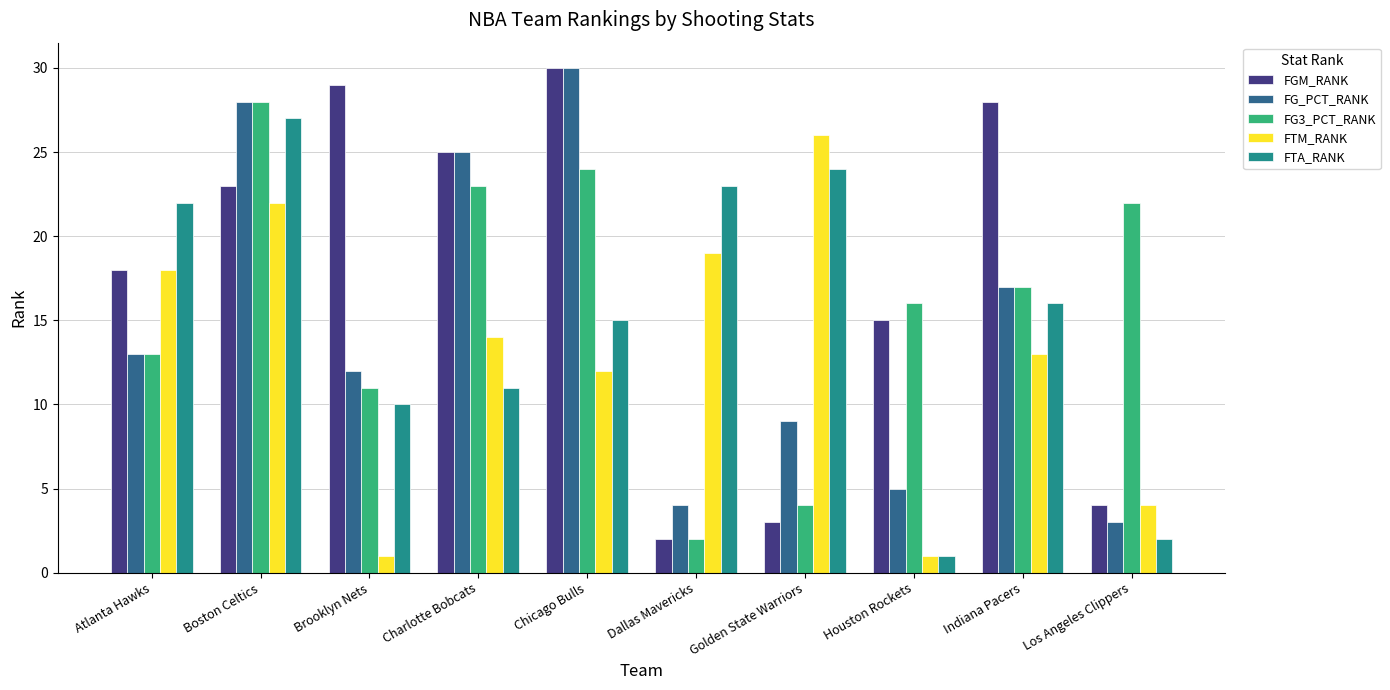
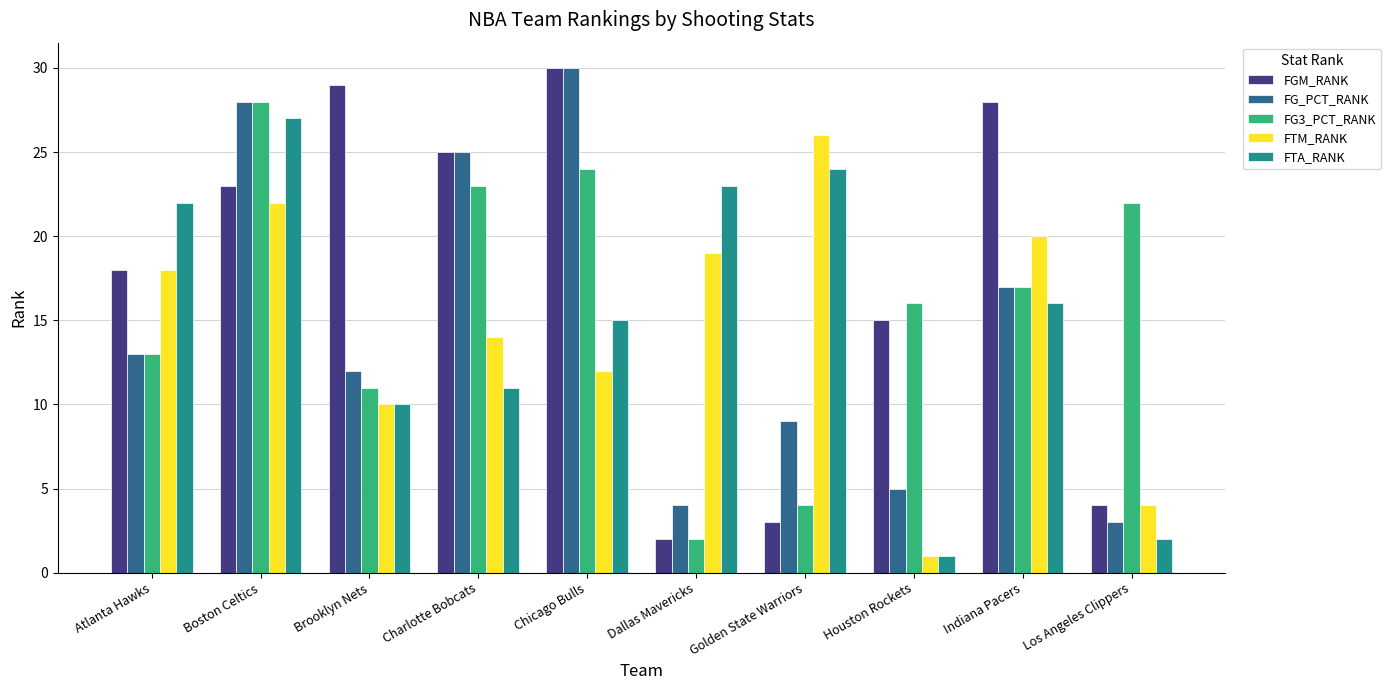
  {
    "FTM_RANK": {
      "Atlanta Hawks": 18,
      "Boston Celtics": 22,
-     "Brooklyn Nets": 1,
+     "Brooklyn Nets": 10,
      "Charlotte Bobcats": 14,
      "Chicago Bulls": 12,
      "Dallas Mavericks": 19,
      "Golden State Warriors": 26,
      "Houston Rockets": 1,
-     "Indiana Pacers": 13,
+     "Indiana Pacers": 20,
      "Los Angeles Clippers": 4
    }
  }
